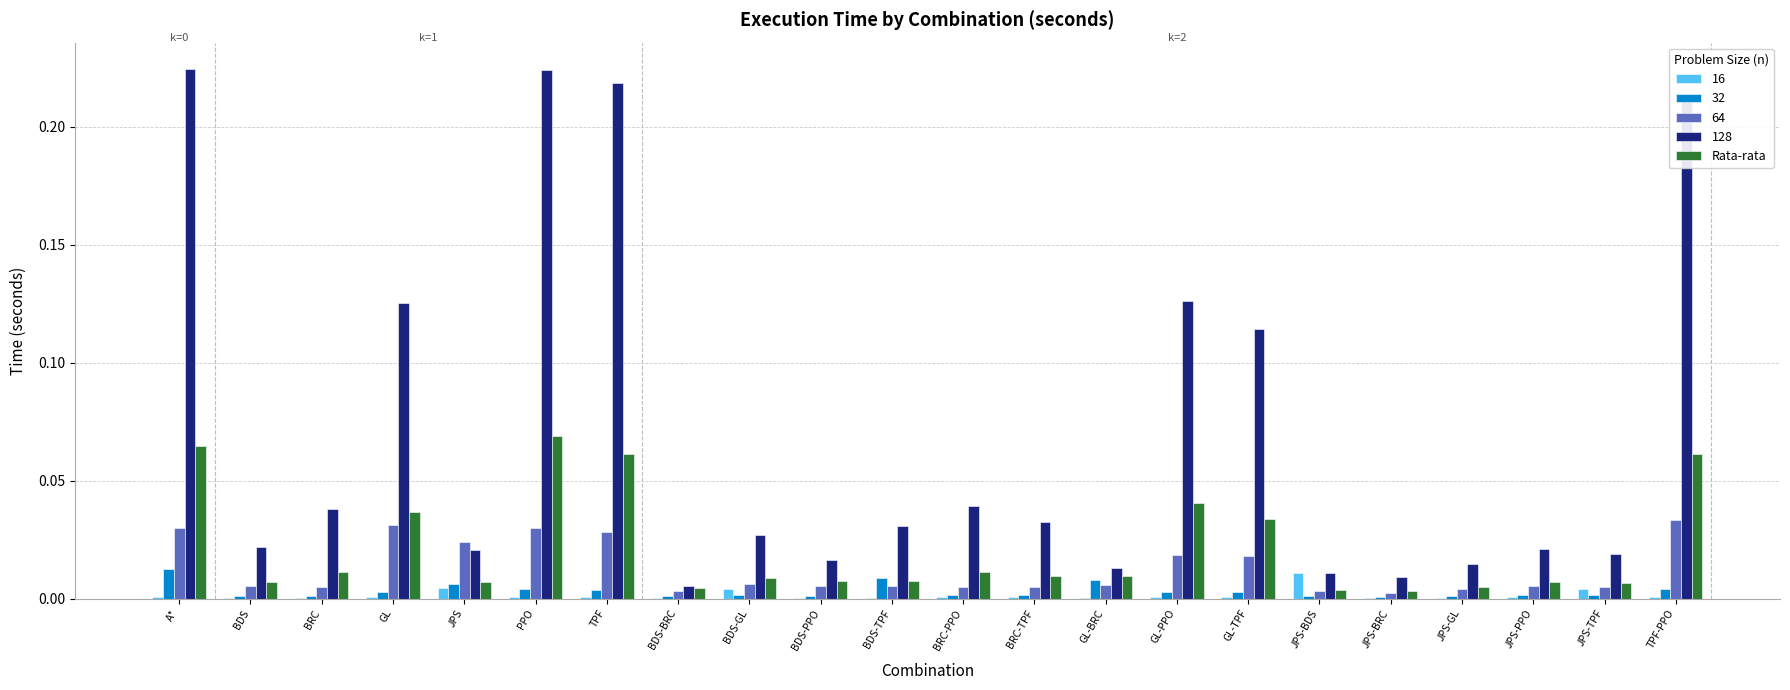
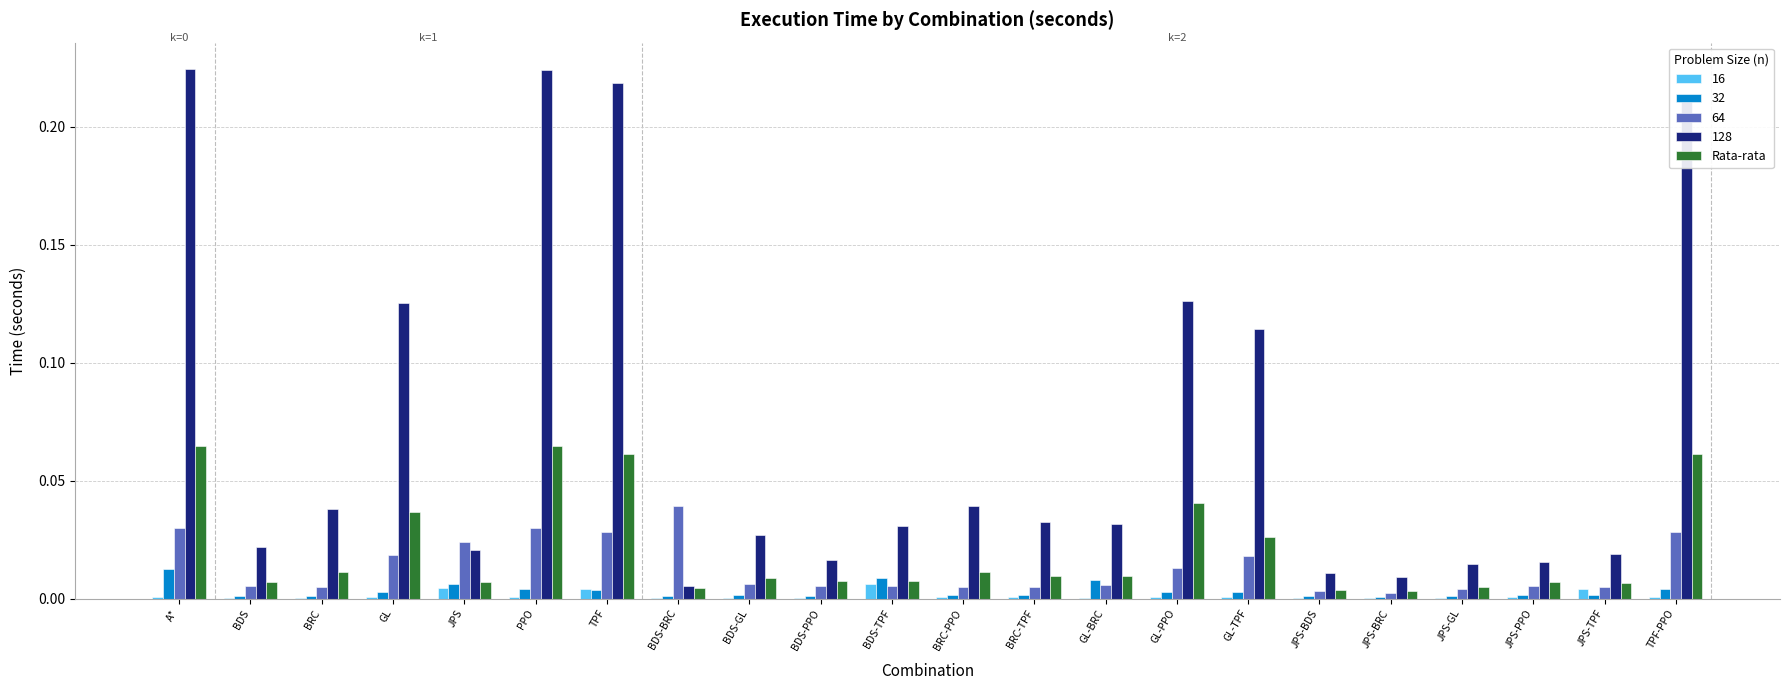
  {
    "16": {
      "JPS": 0.005,
-     "TPF": 0.001,
-     "BDS-GL": 0.004,
-     "BDS-TPF": 0.000,
-     "JPS-BDS": 0.011,
+     "TPF": 0.004,
+     "BDS-GL": 0.000,
+     "BDS-TPF": 0.006,
+     "JPS-BDS": 0.000,
      "JPS-TPF": 0.004
    },
    "32": {
      "A*": 0.013,
      "BDS": 0.001,
      "BRC": 0.001,
      "GL": 0.003,
      "JPS": 0.006,
      "PPO": 0.004,
      "TPF": 0.004,
      "BDS-BRC": 0.001,
      "BDS-GL": 0.001,
      "BDS-PPO": 0.001,
      "BDS-TPF": 0.009,
      "BRC-PPO": 0.001,
      "BRC-TPF": 0.001,
      "GL-BRC": 0.008,
      "GL-PPO": 0.003,
      "GL-TPF": 0.003,
      "JPS-GL": 0.001,
      "JPS-PPO": 0.001,
      "JPS-TPF": 0.001,
      "TPF-PPO": 0.004
    },
    "64": {
      "A*": 0.030,
      "BDS": 0.005,
      "BRC": 0.005,
-     "GL": 0.031,
+     "GL": 0.019,
      "JPS": 0.024,
      "PPO": 0.030,
      "TPF": 0.028,
-     "BDS-BRC": 0.003,
+     "BDS-BRC": 0.039,
      "BDS-GL": 0.006,
      "BDS-PPO": 0.005,
      "BDS-TPF": 0.005,
      "BRC-PPO": 0.005,
      "BRC-TPF": 0.005,
      "GL-BRC": 0.006,
-     "GL-PPO": 0.019,
+     "GL-PPO": 0.013,
      "GL-TPF": 0.018,
      "JPS-BDS": 0.003,
      "JPS-BRC": 0.002,
      "JPS-GL": 0.004,
      "JPS-PPO": 0.005,
      "JPS-TPF": 0.005,
-     "TPF-PPO": 0.033
+     "TPF-PPO": 0.028
    },
    "128": {
      "BDS": 0.022,
      "BRC": 0.038,
      "GL": 0.125,
      "JPS": 0.021,
      "PPO": 0.224,
      "TPF": 0.219,
      "BDS-BRC": 0.005,
      "BDS-GL": 0.027,
      "BDS-PPO": 0.016,
      "BDS-TPF": 0.031,
      "BRC-PPO": 0.039,
      "BRC-TPF": 0.032,
-     "GL-BRC": 0.013,
+     "GL-BRC": 0.032,
      "GL-PPO": 0.126,
      "GL-TPF": 0.114,
      "JPS-BDS": 0.011,
      "JPS-BRC": 0.009,
      "JPS-GL": 0.015,
-     "JPS-PPO": 0.021,
+     "JPS-PPO": 0.016,
      "JPS-TPF": 0.019
    },
    "Rata-rata": {
      "A*": 0.065,
      "BDS": 0.007,
      "BRC": 0.011,
      "GL": 0.037,
      "JPS": 0.007,
-     "PPO": 0.069,
+     "PPO": 0.064,
      "TPF": 0.061,
      "BDS-BRC": 0.004,
      "BDS-GL": 0.009,
      "BDS-PPO": 0.007,
      "BDS-TPF": 0.007,
      "BRC-PPO": 0.011,
      "BRC-TPF": 0.010,
      "GL-BRC": 0.010,
      "GL-PPO": 0.041,
-     "GL-TPF": 0.034,
+     "GL-TPF": 0.026,
      "JPS-BDS": 0.004,
      "JPS-BRC": 0.003,
      "JPS-GL": 0.005,
      "JPS-PPO": 0.007,
      "JPS-TPF": 0.006,
      "TPF-PPO": 0.061
    }
  }
